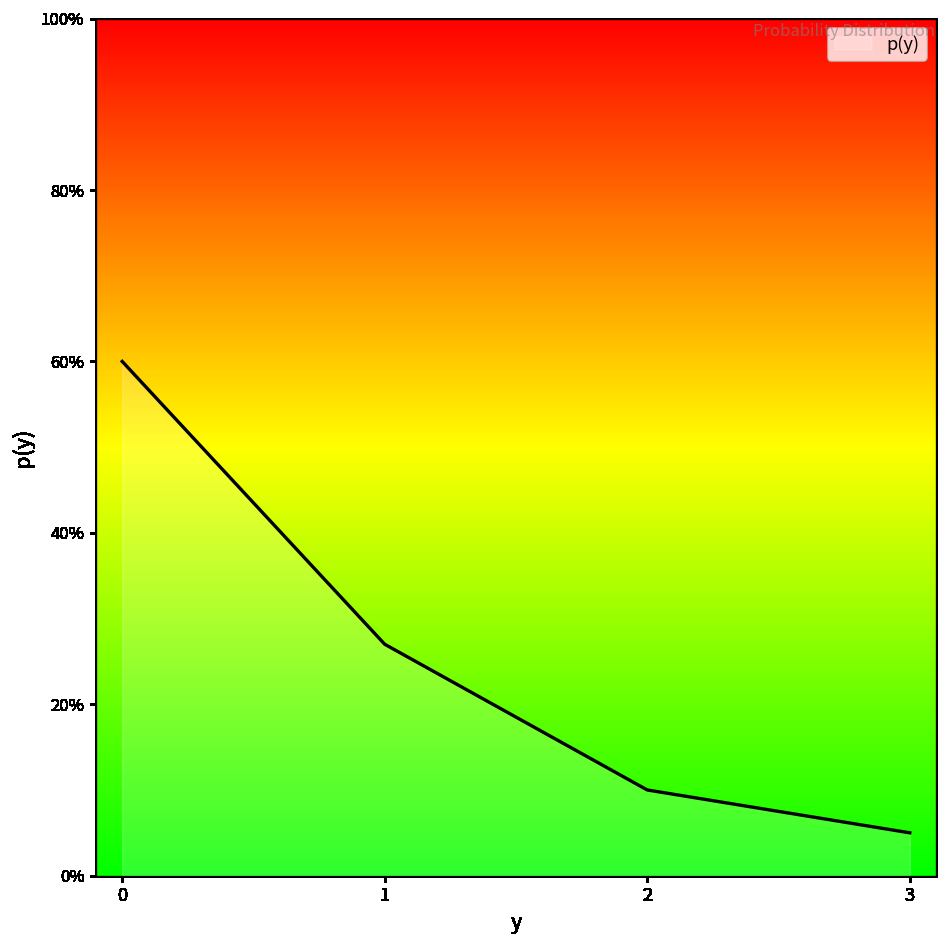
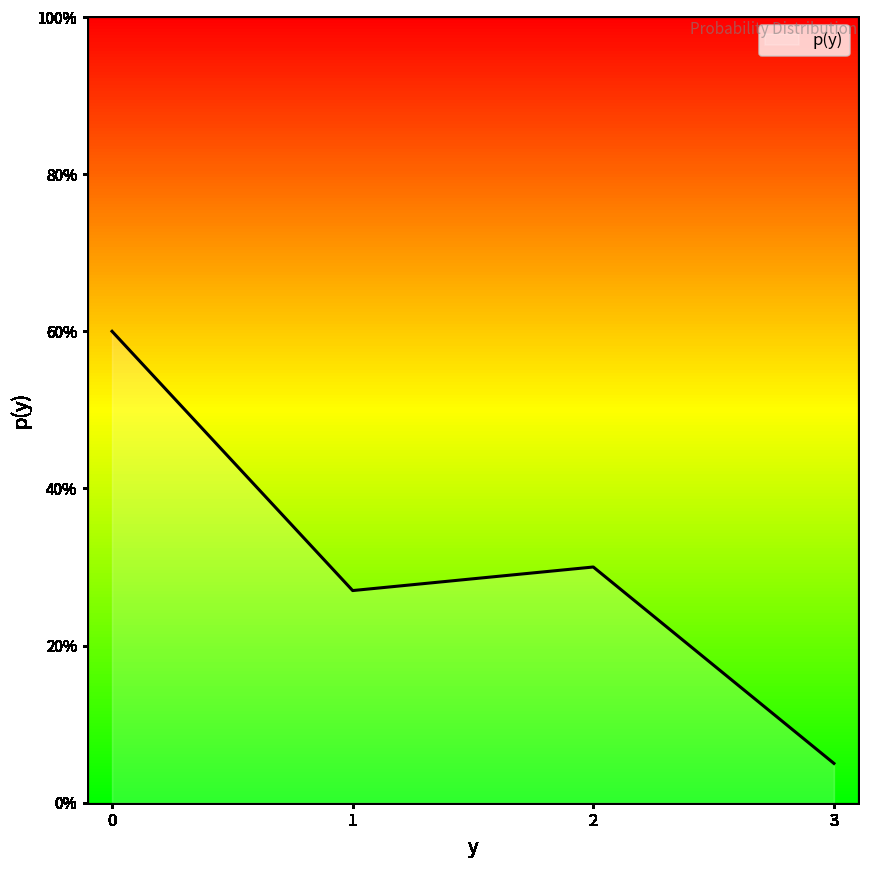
  {
    "0": "60%",
    "1": "27%",
-   "2": "10%",
+   "2": "30%",
    "3": "5%"
  }
